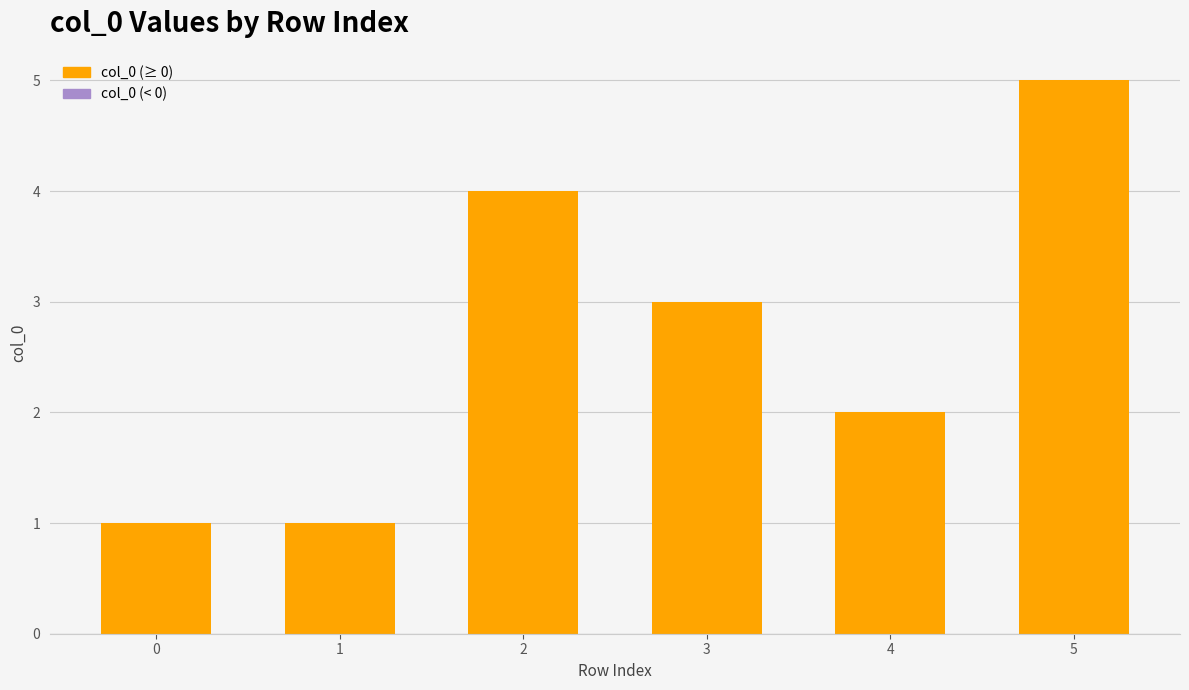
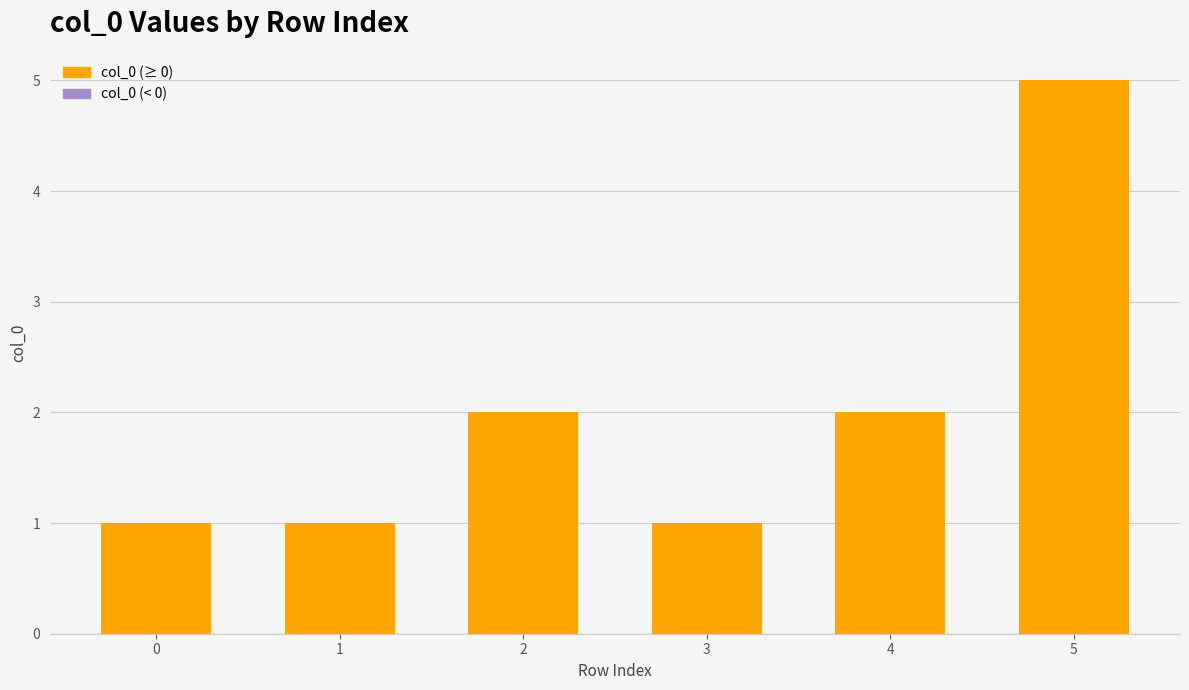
  {
    "0": 1,
    "1": 1,
-   "2": 4,
-   "3": 3,
+   "2": 2,
+   "3": 1,
    "4": 2,
    "5": 5
  }
